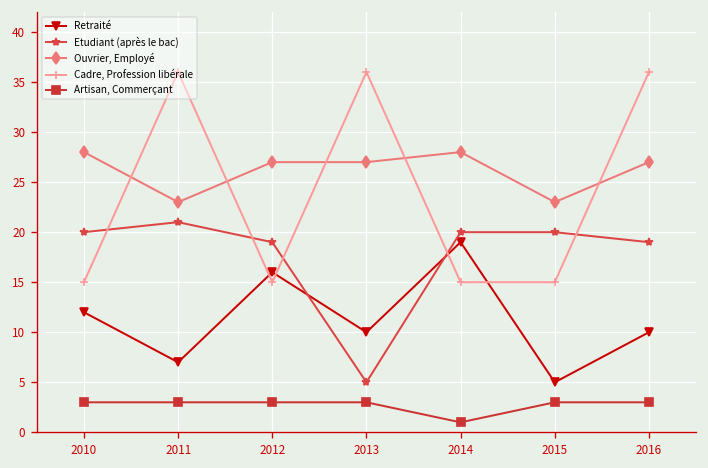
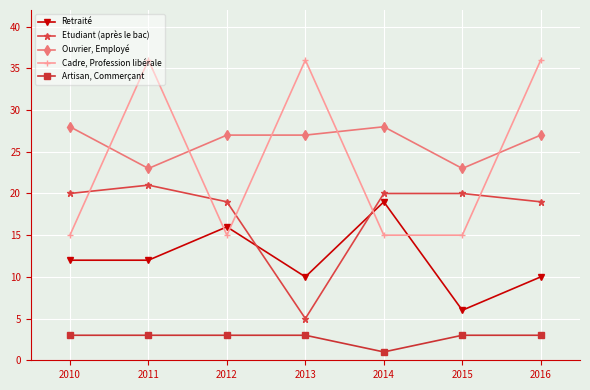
  {
    "Retraité": {
      "2010": 12,
-     "2011": 7,
+     "2011": 12,
      "2012": 16,
      "2013": 10,
      "2014": 19,
-     "2015": 5,
+     "2015": 6,
      "2016": 10
    }
  }
